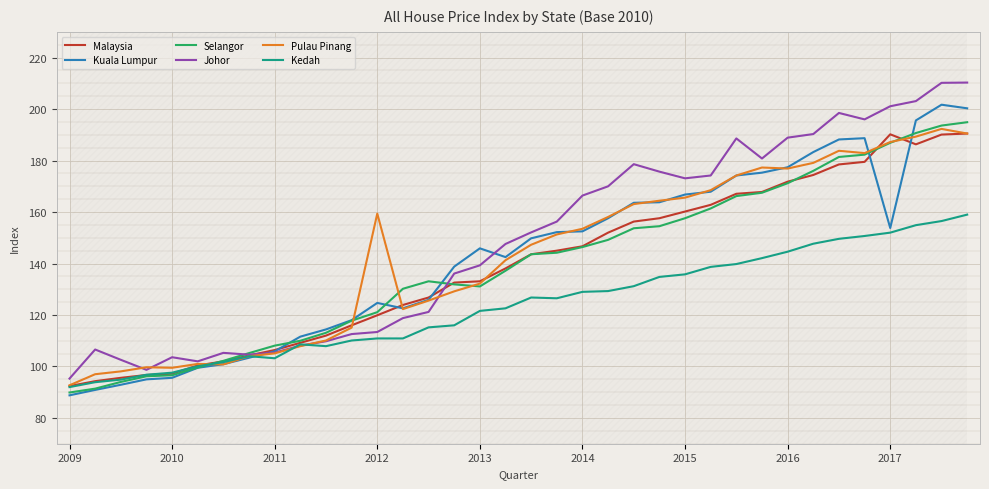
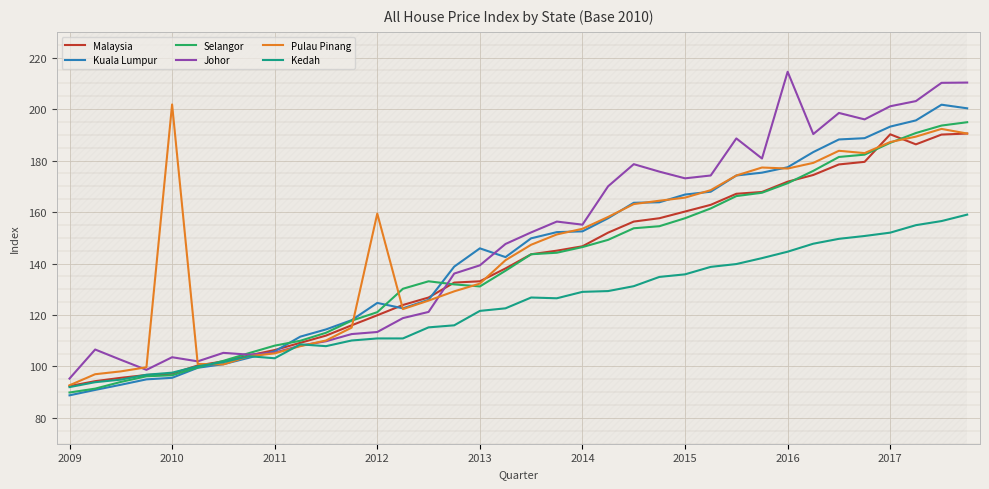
  {
    "Malaysia": {
      "2012": 120,
      "2015": 160,
      "2017": 190
    },
    "Kuala Lumpur": {
      "2009": 89,
      "2012": 125,
      "2013": 146,
      "2014": 153,
      "2015": 167,
-     "2017": 154
+     "2017": 193
    },
    "Johor": {
      "2009": 95,
      "2010": 104,
      "2012": 113,
      "2013": 139,
-     "2014": 166,
+     "2014": 155,
      "2015": 173,
-     "2016": 189,
+     "2016": 215,
      "2017": 201
    },
    "Pulau Pinang": {
-     "2010": 100,
+     "2010": 202,
      "2012": 159,
      "2014": 154,
      "2015": 166
    }
  }
